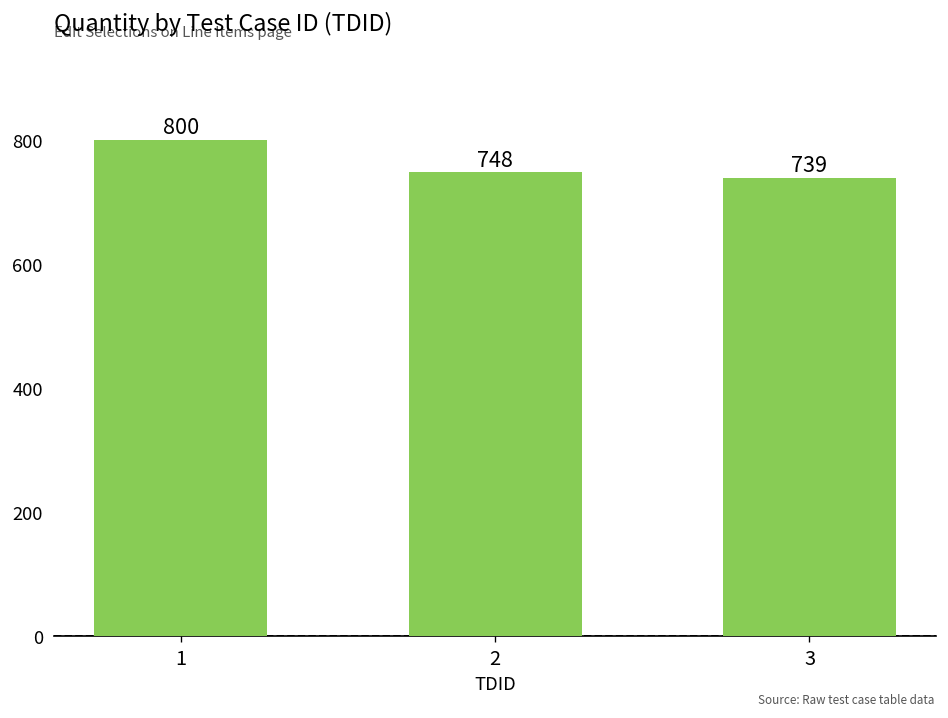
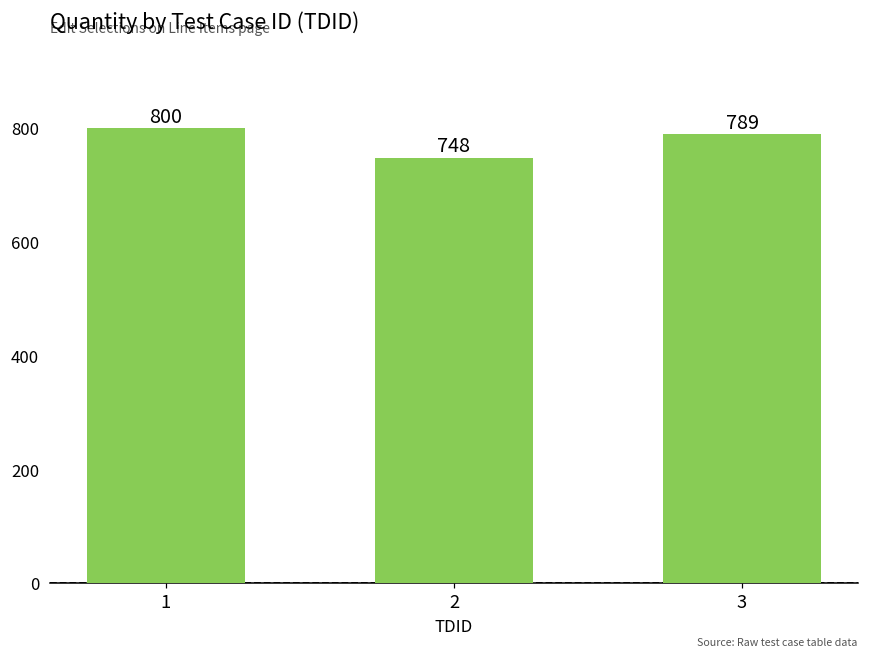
  {
    "1": 800,
    "2": 748,
-   "3": 739
+   "3": 789
  }
